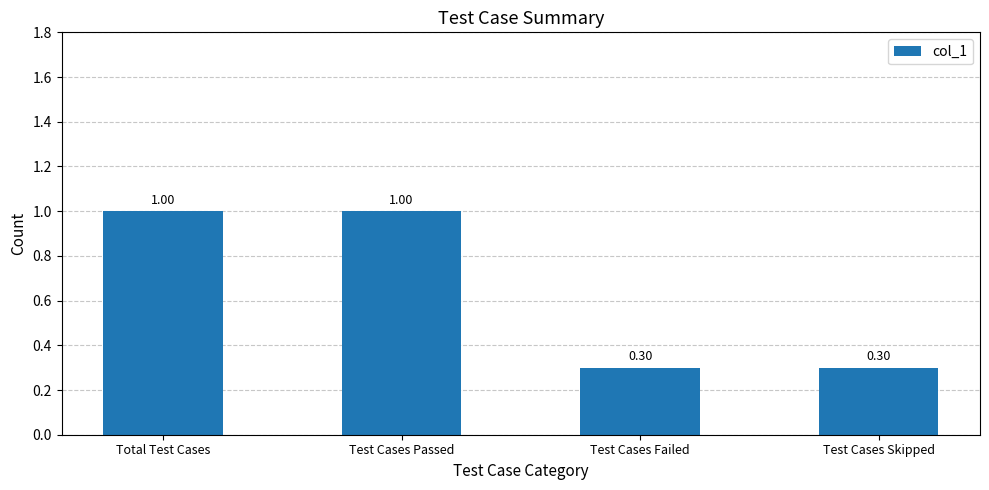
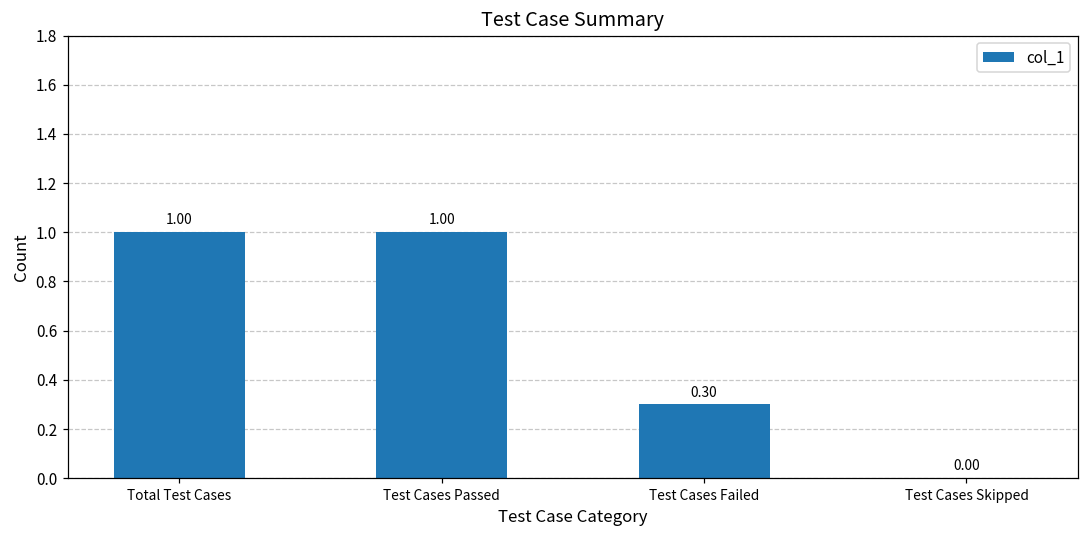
  {
    "Total Test Cases": 1.00,
    "Test Cases Passed": 1.00,
    "Test Cases Failed": 0.30,
-   "Test Cases Skipped": 0.30
+   "Test Cases Skipped": 0.00
  }
